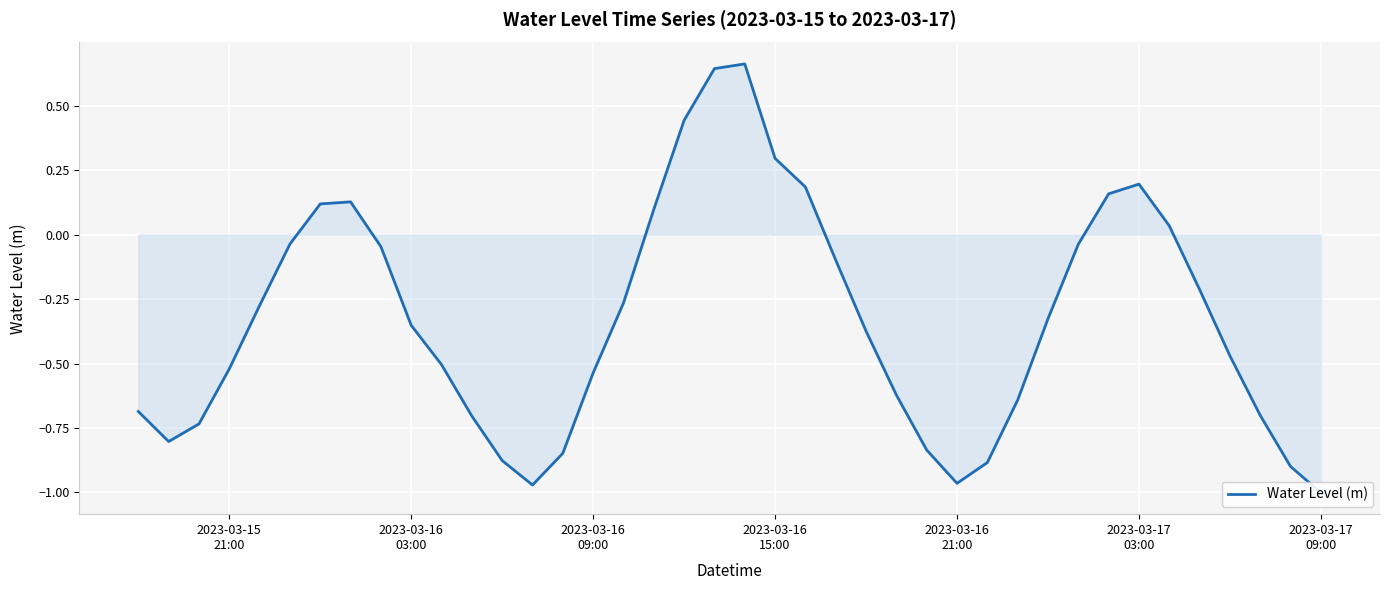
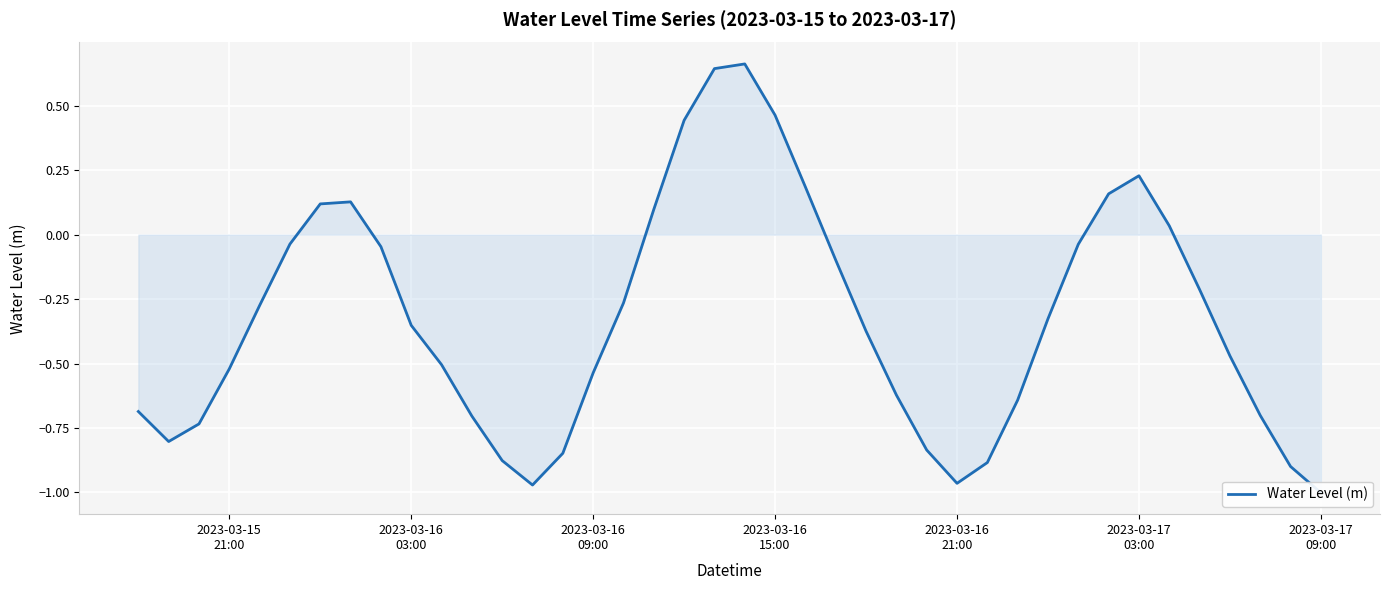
  {
    "Water Level (m)": {
      "2023-03-15 21:00": -0.52,
      "2023-03-16 03:00": -0.35,
      "2023-03-16 09:00": -0.54,
-     "2023-03-16 15:00": 0.30,
+     "2023-03-16 15:00": 0.46,
      "2023-03-16 21:00": -0.96,
-     "2023-03-17 03:00": 0.20
+     "2023-03-17 03:00": 0.23
    }
  }
